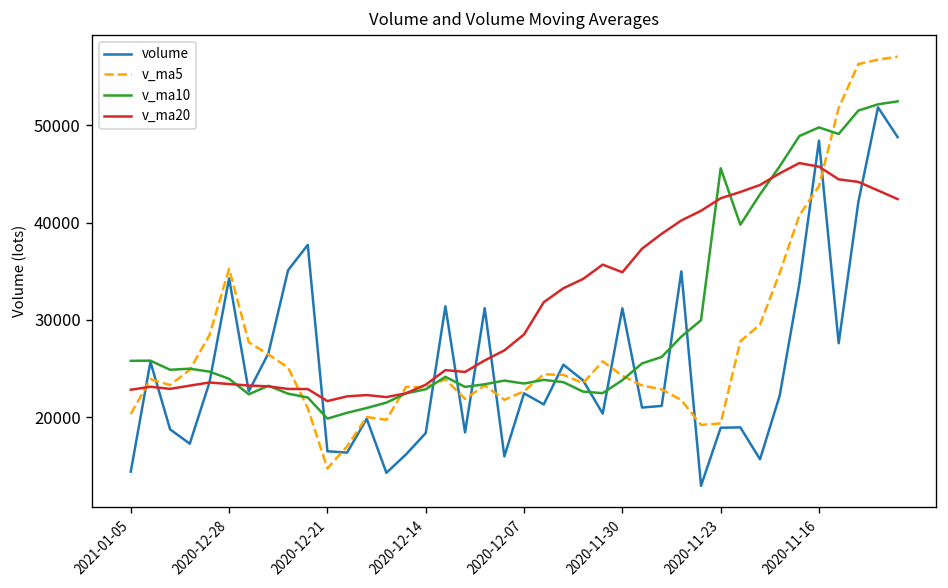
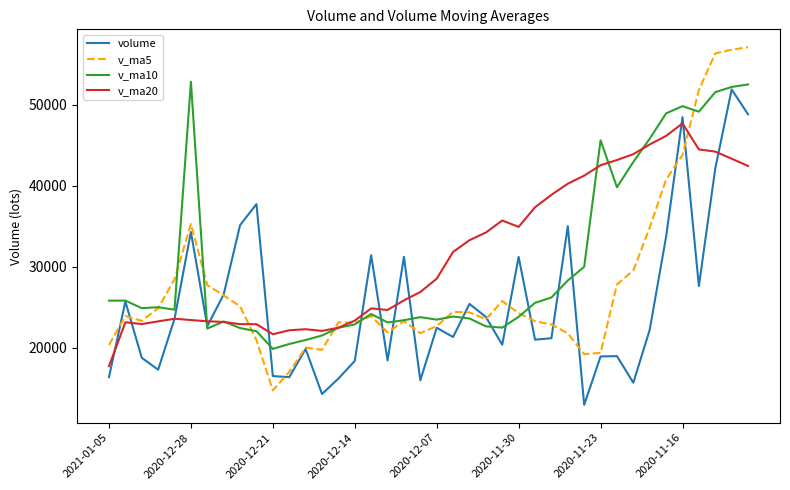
  {
    "volume": {
-     "2021-01-05": 14000,
+     "2021-01-05": 16000,
      "2020-12-28": 34000,
      "2020-12-21": 17000,
      "2020-12-14": 18000,
      "2020-11-30": 31000,
      "2020-11-23": 19000,
      "2020-11-16": 48000
    },
    "v_ma5": {
      "2021-01-05": 20000,
      "2020-12-28": 35000,
      "2020-12-21": 15000,
      "2020-11-30": 24000,
      "2020-11-23": 19000,
      "2020-11-16": 44000
    },
    "v_ma10": {
      "2021-01-05": 26000,
-     "2020-12-28": 24000,
+     "2020-12-28": 53000,
      "2020-12-21": 20000,
      "2020-12-07": 23000,
      "2020-11-30": 24000,
      "2020-11-23": 46000,
      "2020-11-16": 50000
    },
    "v_ma20": {
-     "2021-01-05": 23000,
+     "2021-01-05": 18000,
      "2020-12-28": 23000,
      "2020-12-21": 22000,
      "2020-12-07": 29000,
      "2020-11-30": 35000,
      "2020-11-23": 43000,
-     "2020-11-16": 46000
+     "2020-11-16": 48000
    }
  }
